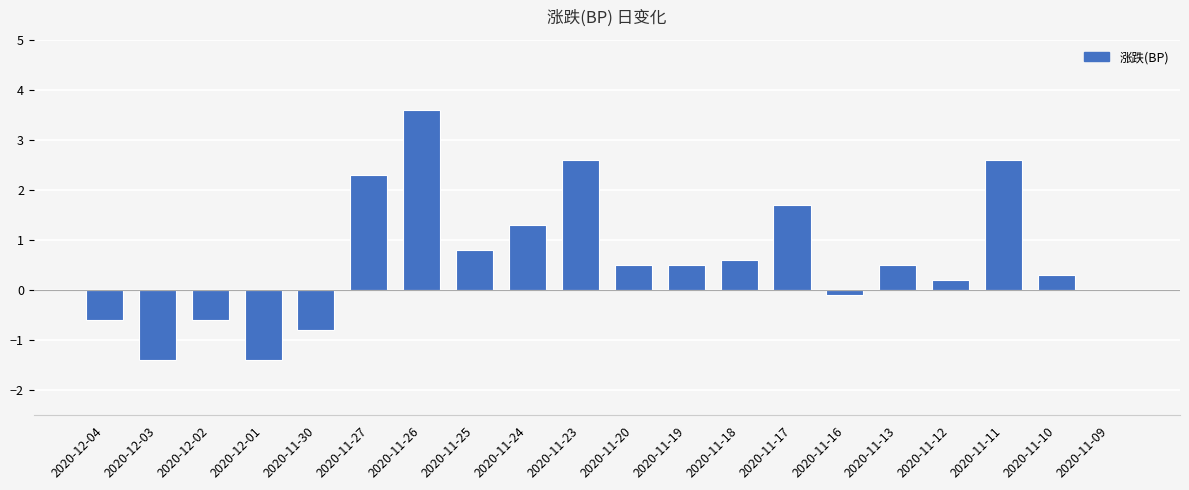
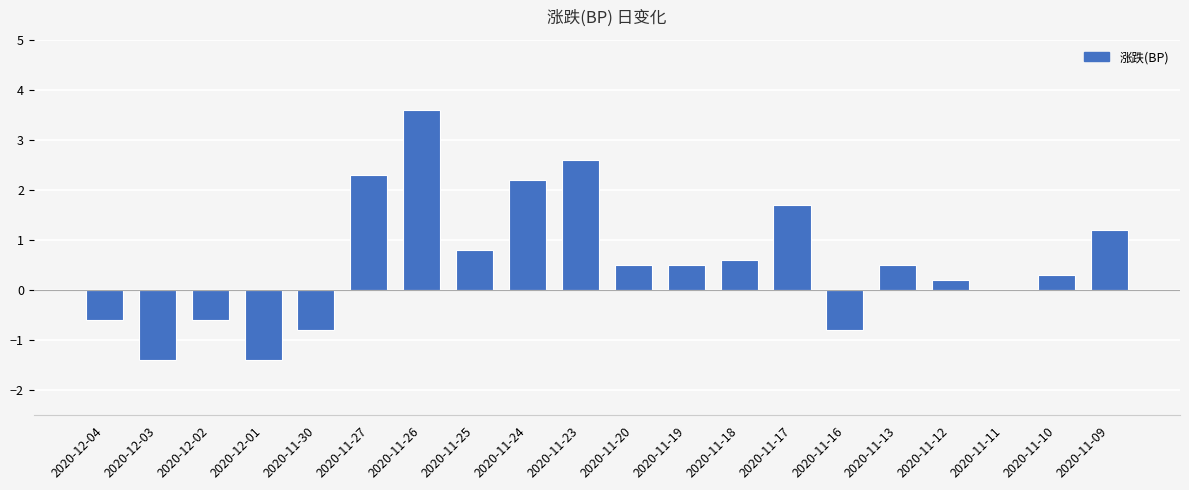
  {
    "2020-12-04": -0.6,
    "2020-12-03": -1.4,
    "2020-12-02": -0.6,
    "2020-12-01": -1.4,
    "2020-11-30": -0.8,
    "2020-11-27": 2.3,
    "2020-11-26": 3.6,
    "2020-11-25": 0.8,
-   "2020-11-24": 1.3,
+   "2020-11-24": 2.2,
    "2020-11-23": 2.6,
    "2020-11-20": 0.5,
    "2020-11-19": 0.5,
    "2020-11-18": 0.6,
    "2020-11-17": 1.7,
-   "2020-11-16": -0.1,
+   "2020-11-16": -0.8,
    "2020-11-13": 0.5,
    "2020-11-12": 0.2,
-   "2020-11-11": 2.6,
+   "2020-11-11": 0.0,
    "2020-11-10": 0.3,
-   "2020-11-09": 0.0
+   "2020-11-09": 1.2
  }
